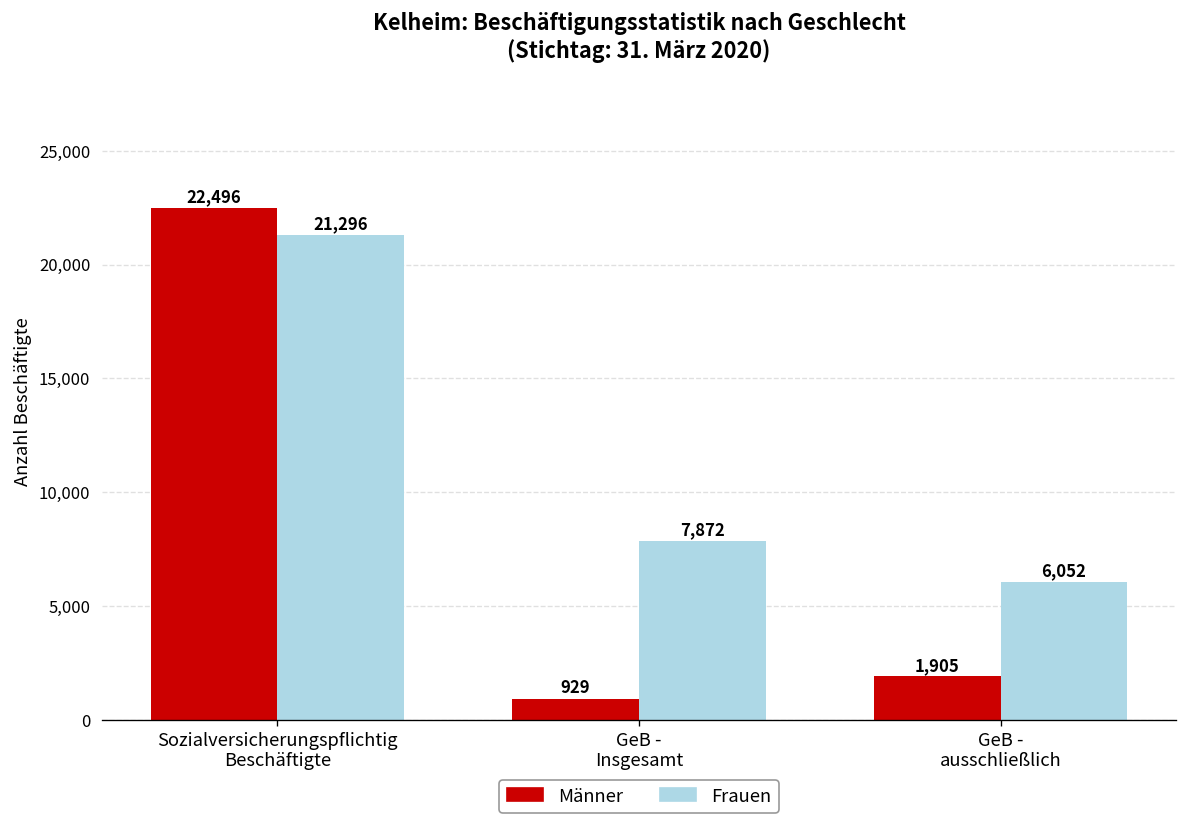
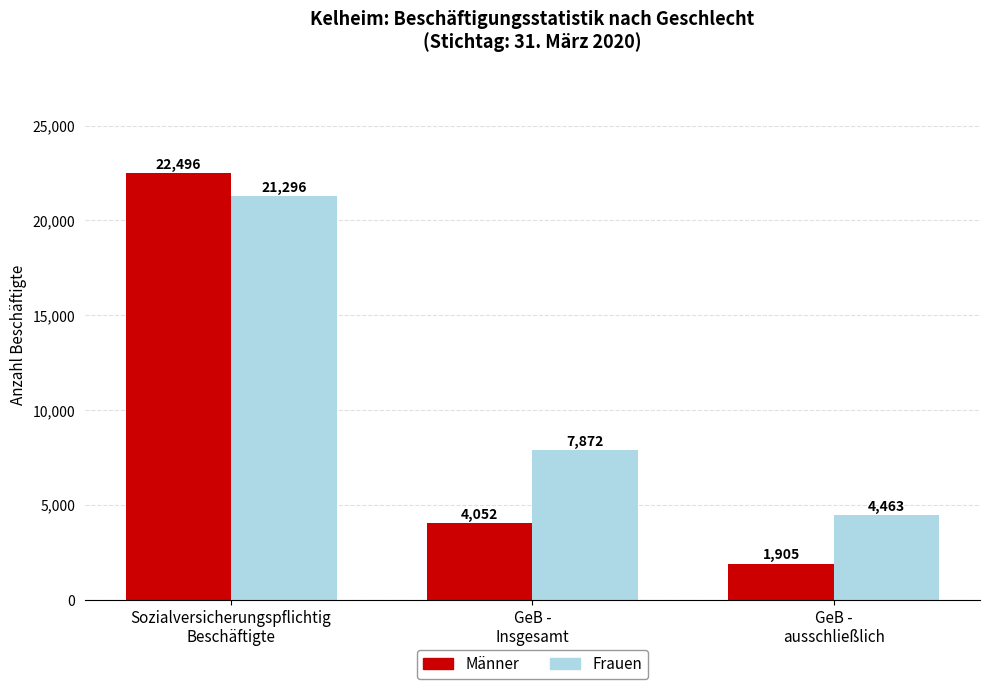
  {
    "Männer": {
      "Sozialversicherungspflichtig Beschäftigte": "22,496",
-     "GeB - Insgesamt": "929",
+     "GeB - Insgesamt": "4,052",
      "GeB - ausschließlich": "1,905"
    },
    "Frauen": {
      "Sozialversicherungspflichtig Beschäftigte": "21,296",
      "GeB - Insgesamt": "7,872",
-     "GeB - ausschließlich": "6,052"
+     "GeB - ausschließlich": "4,463"
    }
  }
